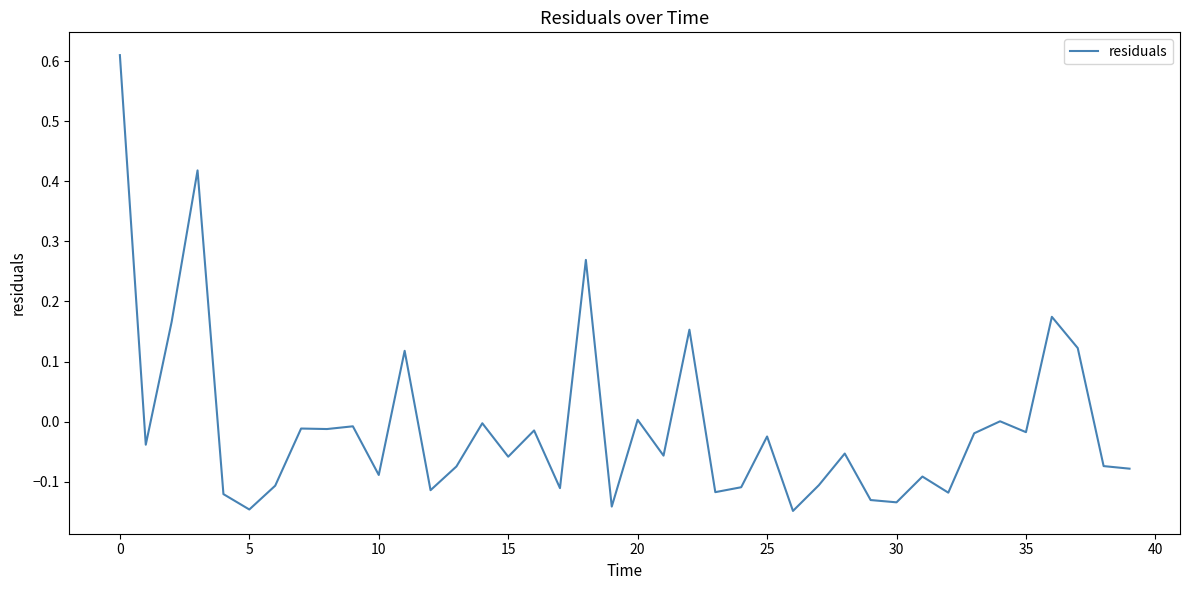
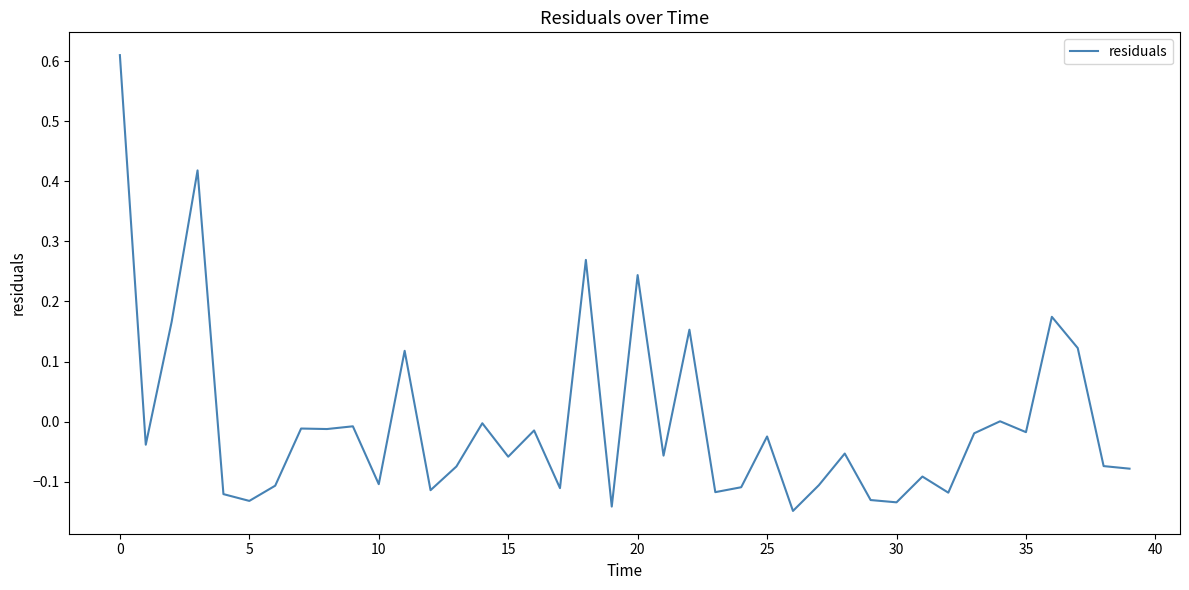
  {
    "0": 0.61,
-   "5": -0.15,
-   "10": -0.09,
+   "5": -0.13,
+   "10": -0.10,
    "15": -0.06,
-   "20": 0.00,
+   "20": 0.24,
    "25": -0.02,
    "30": -0.13,
    "35": -0.02
  }
